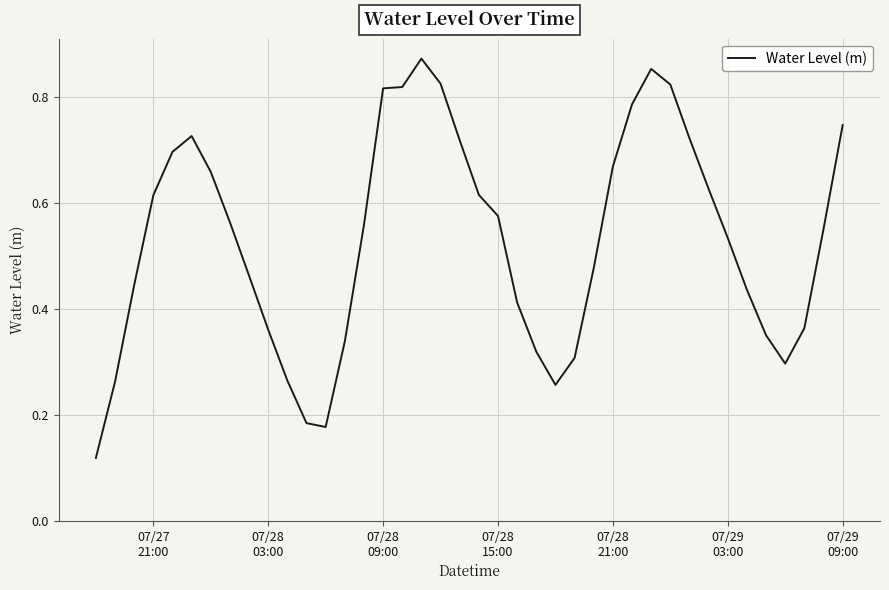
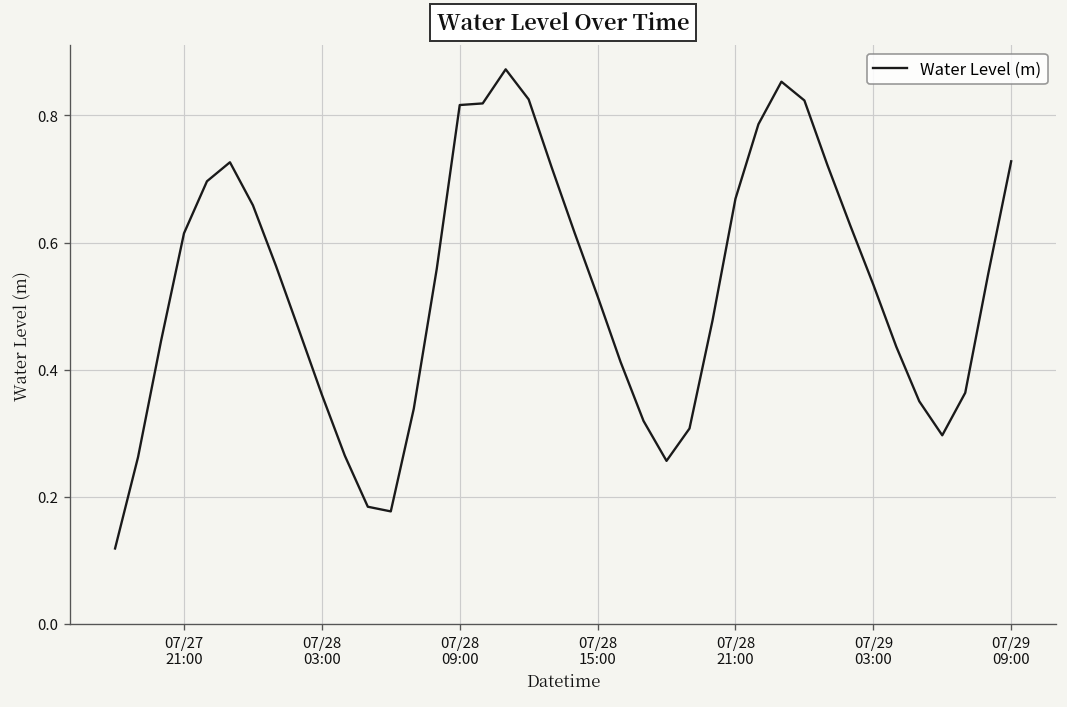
  {
    "07/27 21:00": 0.61,
    "07/28 03:00": 0.36,
    "07/28 09:00": 0.82,
-   "07/28 15:00": 0.58,
+   "07/28 15:00": 0.52,
    "07/28 21:00": 0.67,
    "07/29 03:00": 0.53,
-   "07/29 09:00": 0.75
+   "07/29 09:00": 0.73
  }
